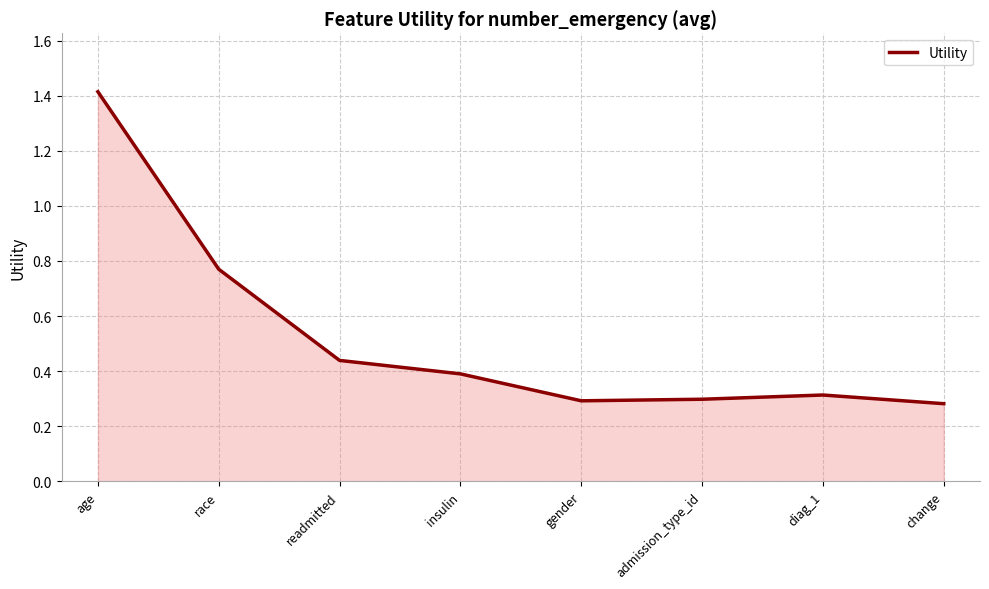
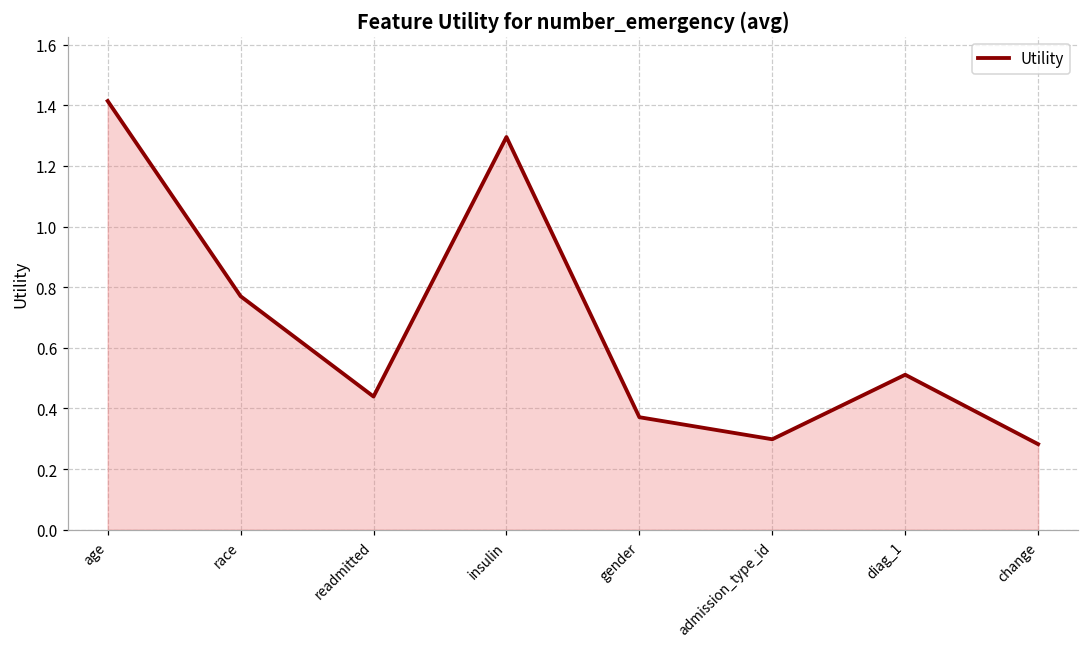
  {
    "age": 1.41,
    "race": 0.77,
    "readmitted": 0.44,
-   "insulin": 0.39,
-   "gender": 0.29,
+   "insulin": 1.30,
+   "gender": 0.37,
    "admission_type_id": 0.30,
-   "diag_1": 0.31,
+   "diag_1": 0.51,
    "change": 0.28
  }
